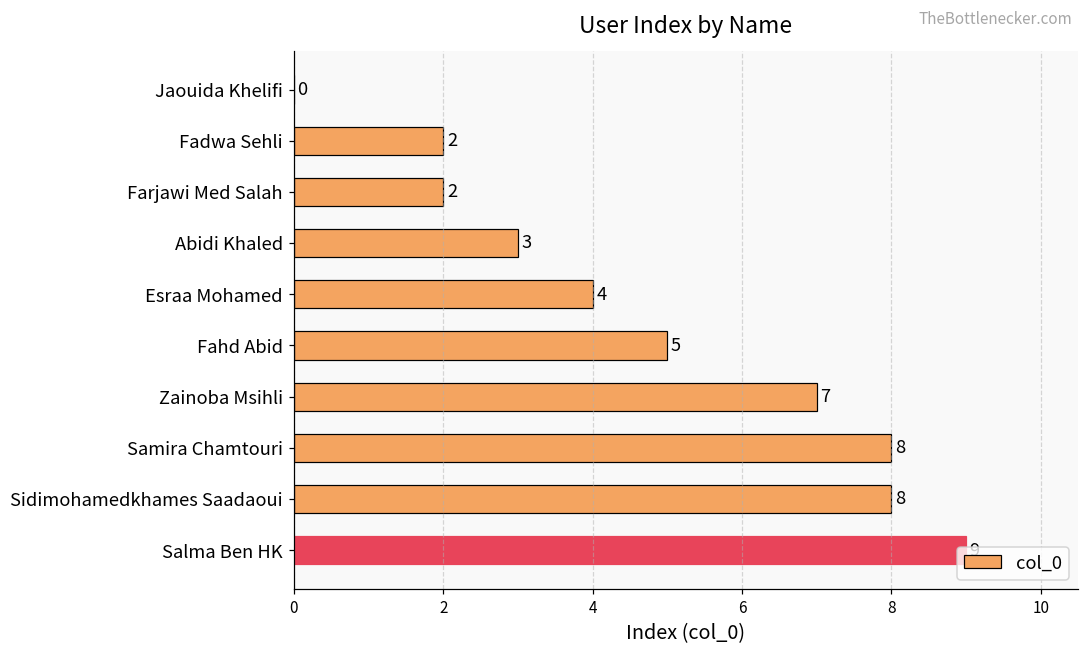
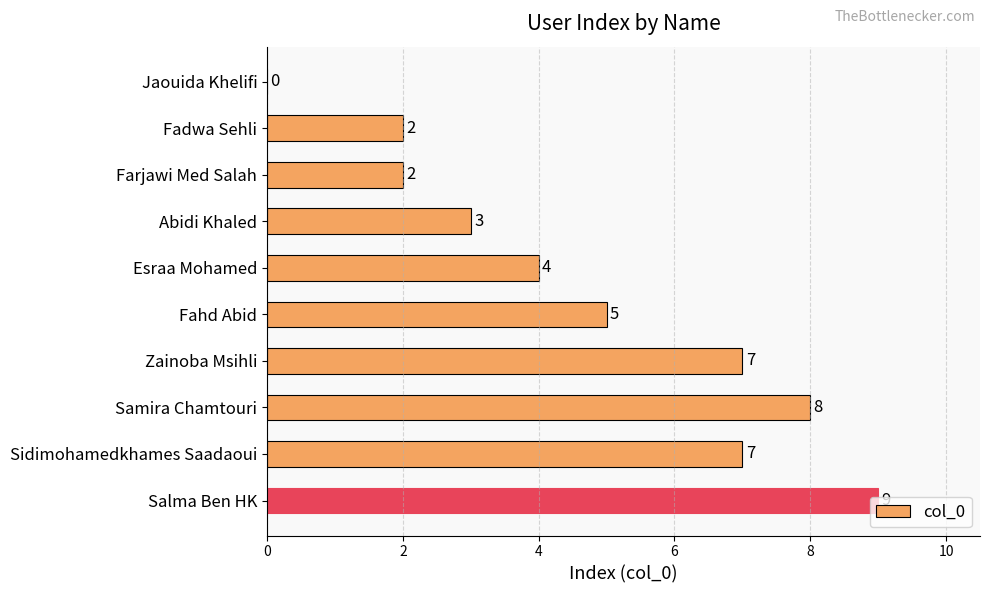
  {
    "Jaouida Khelifi": 0,
    "Fadwa Sehli": 2,
    "Farjawi Med Salah": 2,
    "Abidi Khaled": 3,
    "Esraa Mohamed": 4,
    "Fahd Abid": 5,
    "Zainoba Msihli": 7,
    "Samira Chamtouri": 8,
-   "Sidimohamedkhames Saadaoui": 8
+   "Sidimohamedkhames Saadaoui": 7
  }
